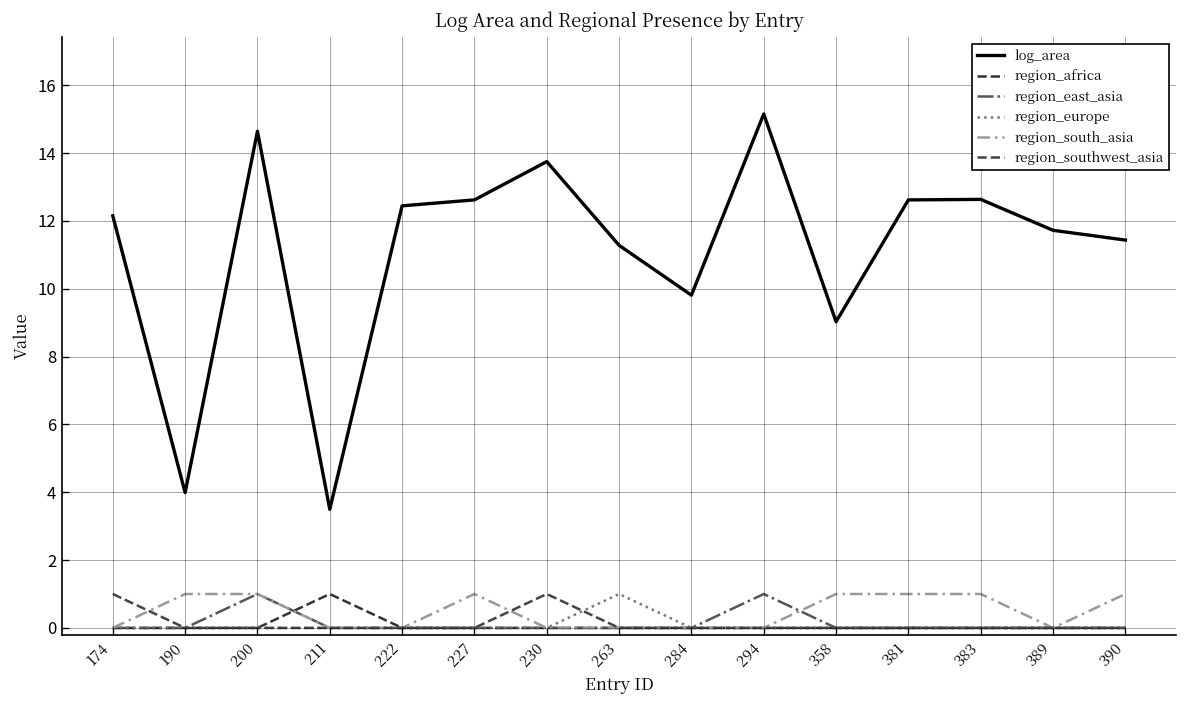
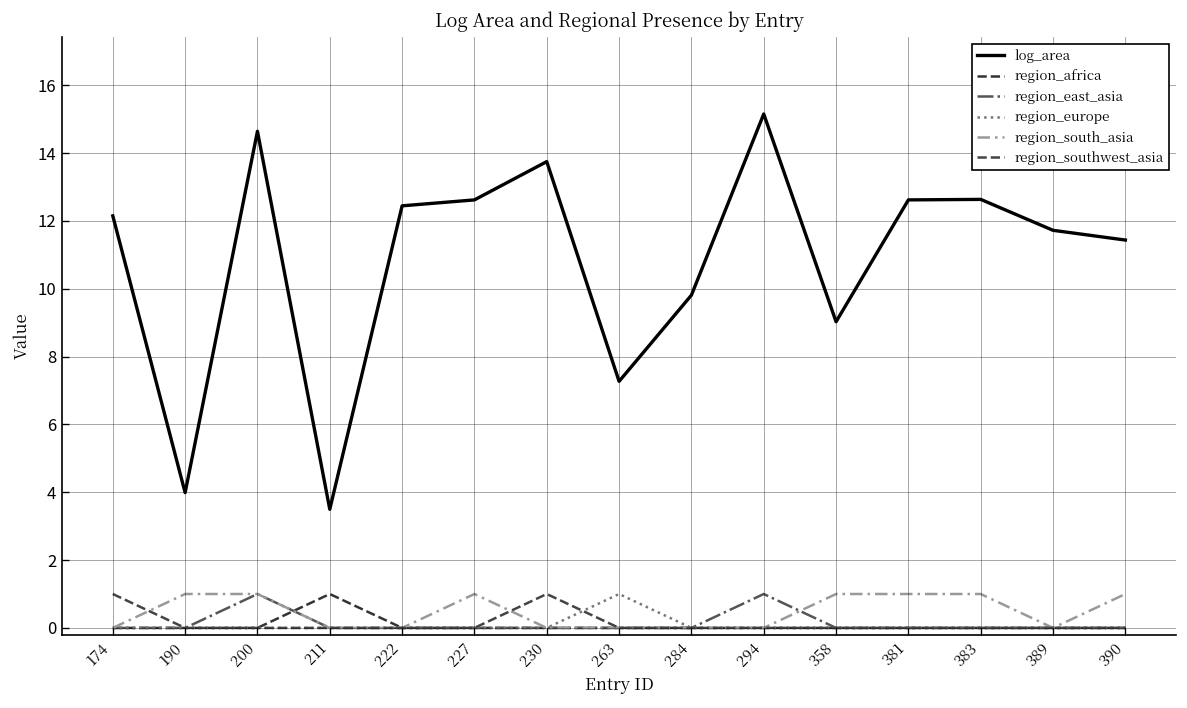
  {
    "log_area": {
      "174": 12.1,
      "190": 4.0,
      "200": 14.6,
      "211": 3.5,
      "222": 12.4,
      "227": 12.6,
      "230": 13.7,
-     "263": 11.3,
+     "263": 7.3,
      "284": 9.8,
      "294": 15.2,
      "358": 9.0,
      "381": 12.6,
      "383": 12.6,
      "389": 11.7,
      "390": 11.4
    }
  }
